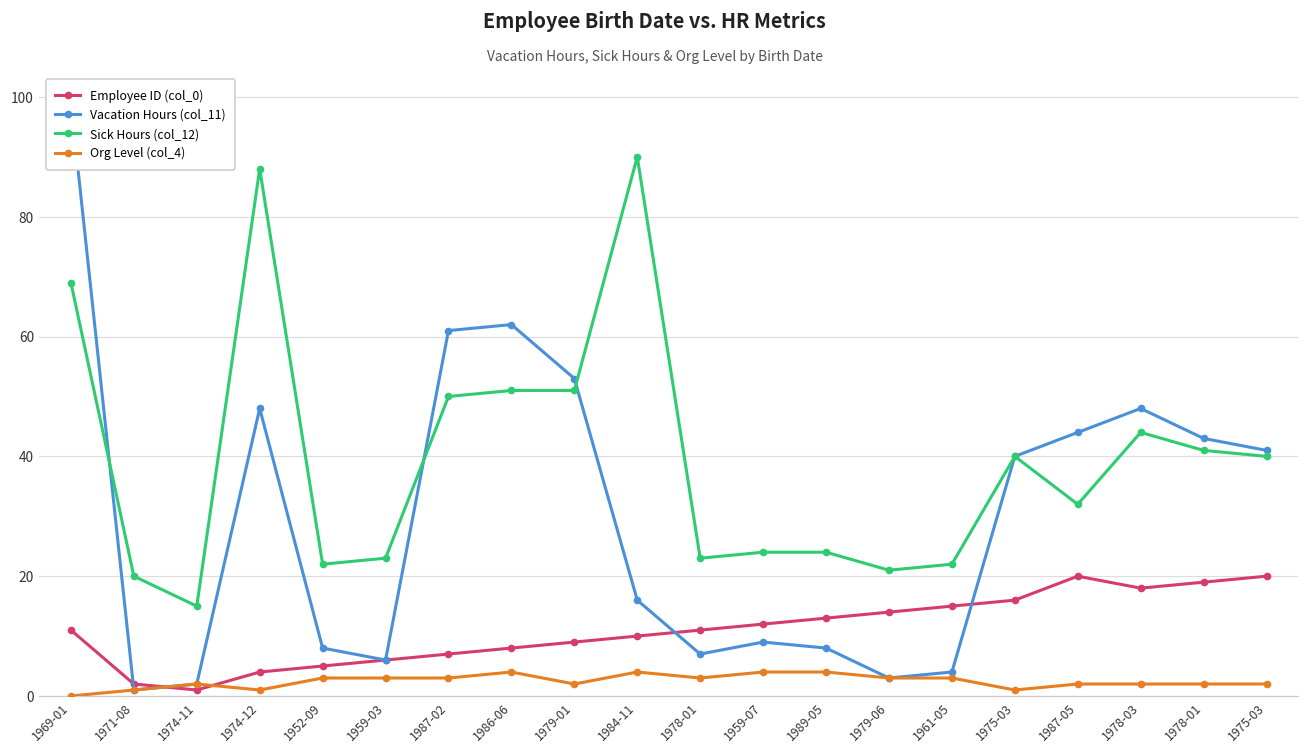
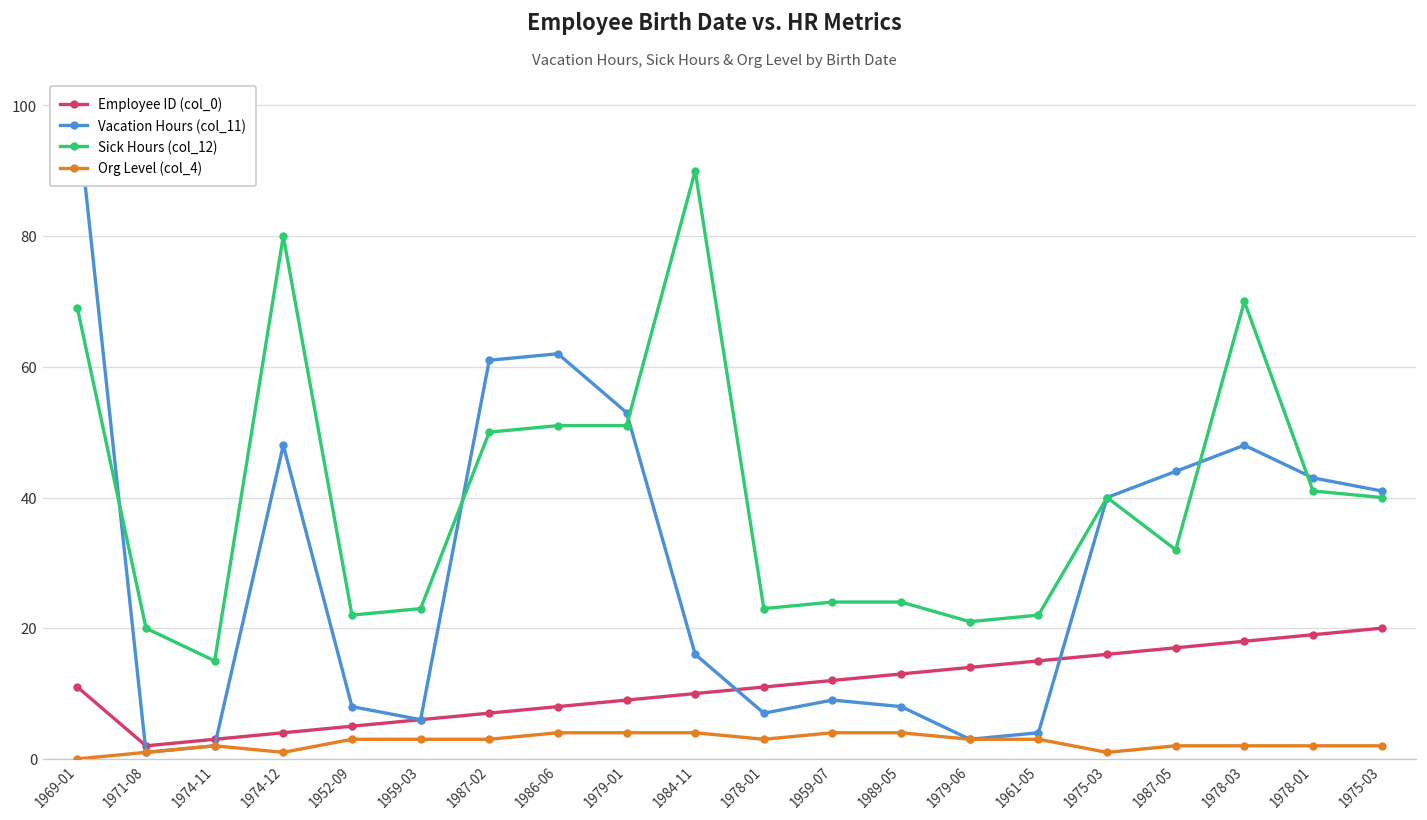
  {
    "Employee ID (col_0)": {
      "1969-01": 11,
      "1971-08": 2,
-     "1974-11": 1,
+     "1974-11": 3,
      "1974-12": 4,
      "1952-09": 5,
      "1987-02": 7,
      "1986-06": 8,
      "1979-01": 9,
      "1984-11": 10,
      "1959-07": 12,
      "1989-05": 13,
      "1979-06": 14,
      "1961-05": 15,
-     "1987-05": 20,
+     "1987-05": 17,
      "1978-03": 18
    },
    "Vacation Hours (col_11)": {
      "1974-12": 48,
      "1952-09": 8,
      "1987-02": 61,
      "1986-06": 62,
      "1979-01": 53,
      "1984-11": 16,
      "1959-07": 9,
      "1989-05": 8,
      "1961-05": 4,
      "1987-05": 44,
      "1978-03": 48
    },
    "Sick Hours (col_12)": {
      "1969-01": 69,
      "1971-08": 20,
      "1974-11": 15,
-     "1974-12": 88,
+     "1974-12": 80,
      "1952-09": 22,
      "1959-03": 23,
      "1987-02": 50,
      "1986-06": 51,
      "1979-01": 51,
      "1984-11": 90,
      "1959-07": 24,
      "1989-05": 24,
      "1979-06": 21,
      "1961-05": 22,
      "1987-05": 32,
-     "1978-03": 44
+     "1978-03": 70
    },
    "Org Level (col_4)": {
      "1969-01": 0,
      "1974-12": 1,
      "1952-09": 3,
      "1959-03": 3,
      "1987-02": 3,
      "1986-06": 4,
-     "1979-01": 2,
+     "1979-01": 4,
      "1984-11": 4,
      "1959-07": 4,
      "1989-05": 4,
      "1961-05": 3,
      "1987-05": 2,
      "1978-03": 2
    }
  }
